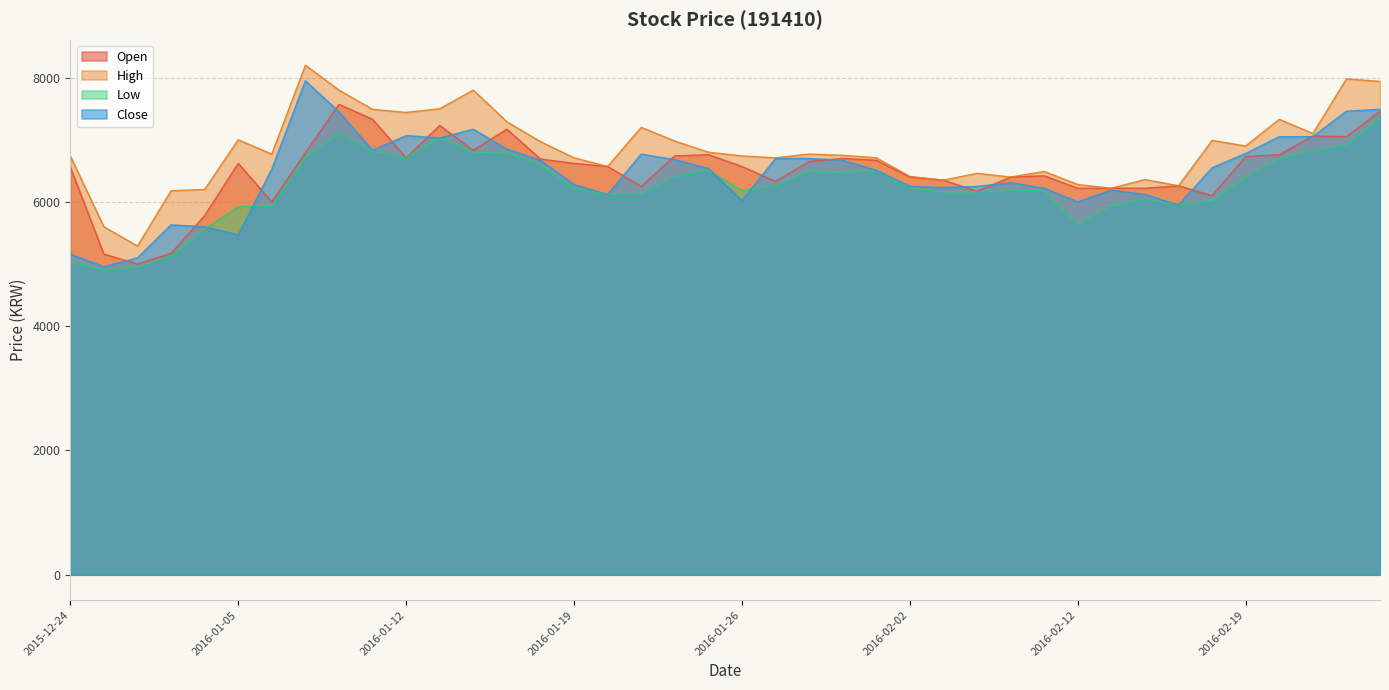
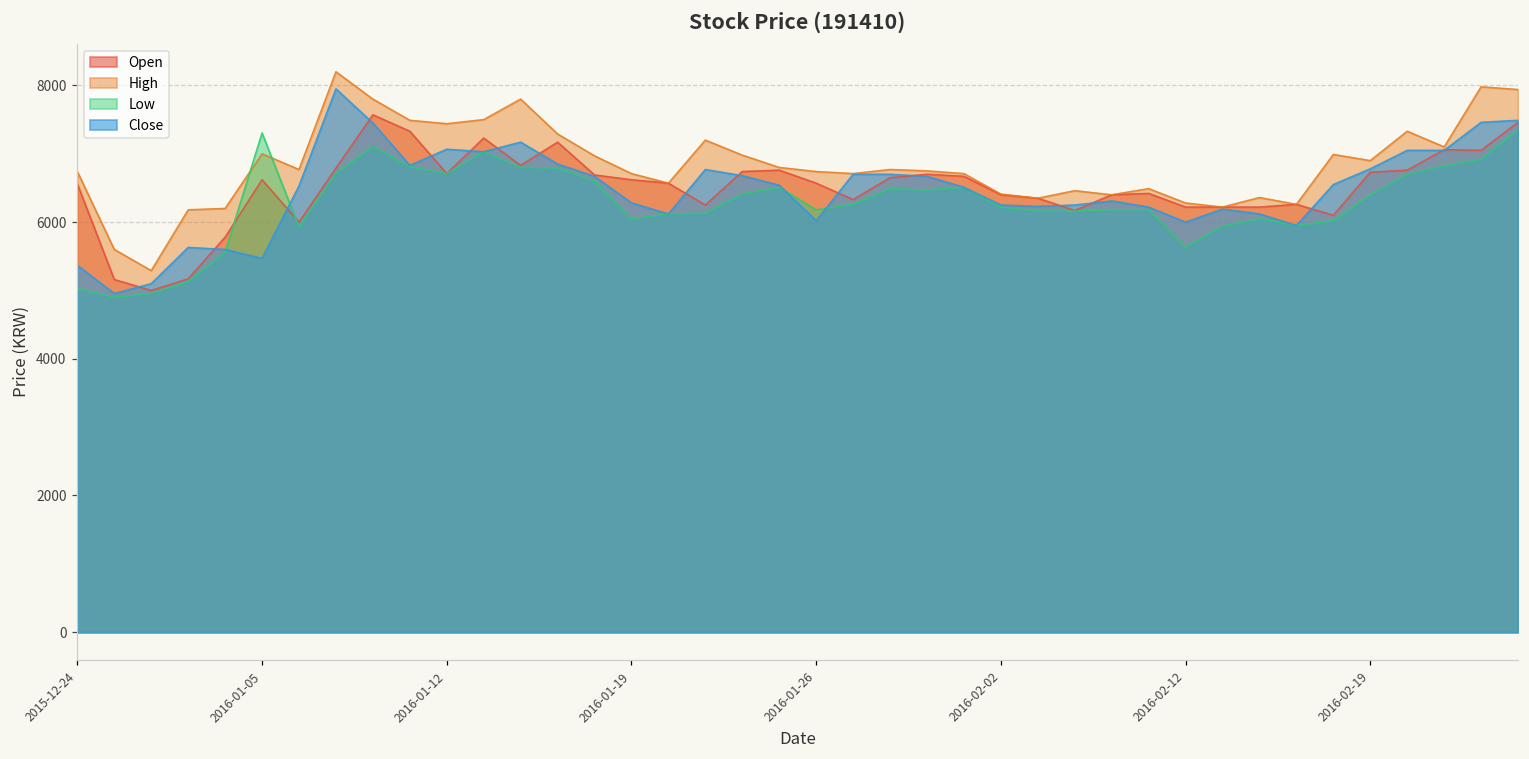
  {
    "Low": {
      "2015-12-24": 5000,
-     "2016-01-05": 5900,
-     "2016-01-19": 6200,
+     "2016-01-05": 7300,
+     "2016-01-19": 6000,
      "2016-01-26": 6200,
      "2016-02-12": 5600,
      "2016-02-19": 6400
    },
    "Close": {
-     "2015-12-24": 5200,
+     "2015-12-24": 5400,
      "2016-01-05": 5500,
      "2016-01-12": 7100,
      "2016-01-19": 6300,
      "2016-01-26": 6000,
      "2016-02-12": 6000,
      "2016-02-19": 6800
    }
  }
